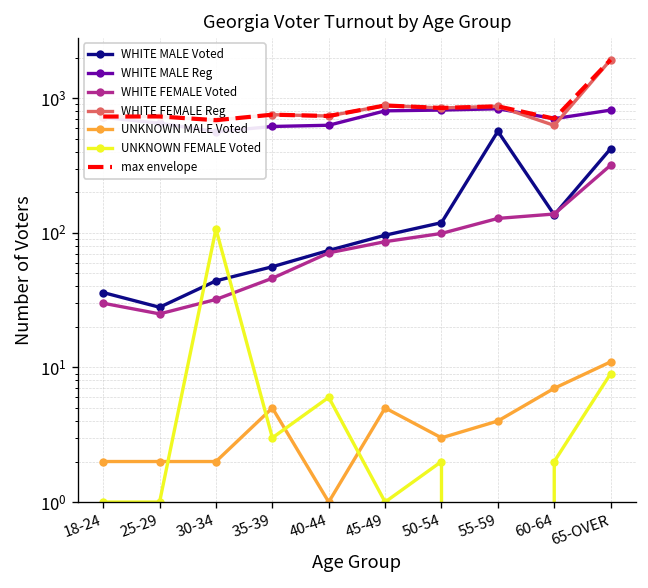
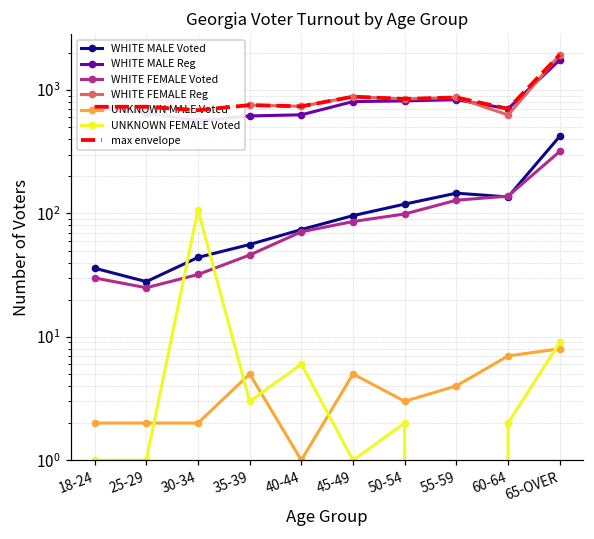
  {
    "WHITE MALE Voted": {
      "18-24": 36,
      "25-29": 28,
      "30-34": 44,
      "35-39": 60,
      "45-49": 100,
      "50-54": 120,
-     "55-59": 600,
+     "55-59": 150,
      "65-OVER": 420
    },
    "WHITE MALE Reg": {
      "35-39": 600,
      "40-44": 600,
      "45-49": 800,
-     "65-OVER": 800
+     "65-OVER": 1800
    },
    "WHITE FEMALE Voted": {
      "18-24": 30,
      "25-29": 25,
      "30-34": 32,
      "35-39": 46,
      "45-49": 90,
      "50-54": 100,
      "55-59": 130,
      "65-OVER": 320
    },
    "WHITE FEMALE Reg": {
      "60-64": 600
    },
    "UNKNOWN MALE Voted": {
      "18-24": 2,
      "25-29": 2,
      "30-34": 2,
      "35-39": 5,
      "40-44": 1,
      "45-49": 5,
      "50-54": 3,
      "55-59": 4,
      "60-64": 7,
-     "65-OVER": 11
+     "65-OVER": 8
    },
    "UNKNOWN FEMALE Voted": {
      "18-24": 1,
      "25-29": 1,
      "30-34": 110,
      "35-39": 3,
      "40-44": 6,
      "45-49": 1,
      "50-54": 2,
      "60-64": 2,
      "65-OVER": 9
    }
  }
